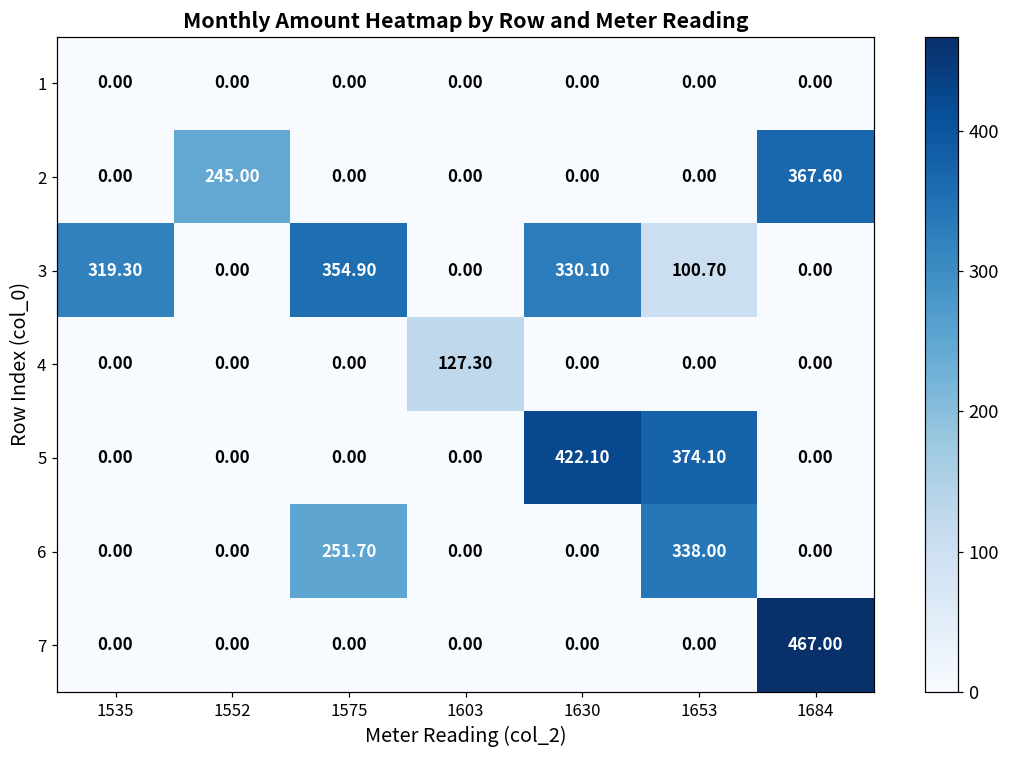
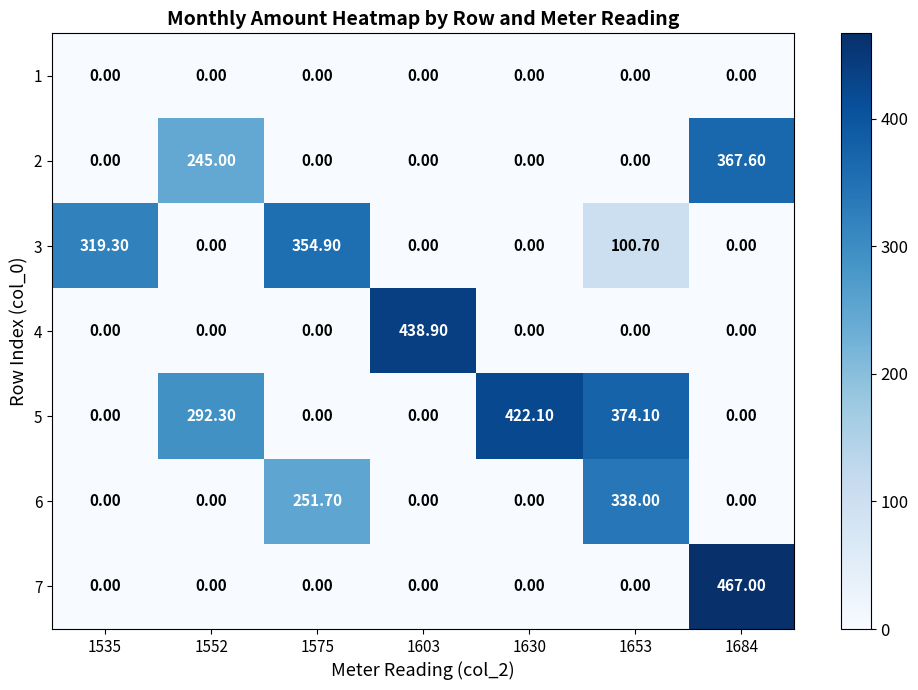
  {
    "1": {
      "1535": 0.00,
      "1552": 0.00,
      "1575": 0.00,
      "1603": 0.00,
      "1630": 0.00,
      "1653": 0.00,
      "1684": 0.00
    },
    "2": {
      "1535": 0.00,
      "1552": 245.00,
      "1575": 0.00,
      "1603": 0.00,
      "1630": 0.00,
      "1653": 0.00,
      "1684": 367.60
    },
    "3": {
      "1535": 319.30,
      "1552": 0.00,
      "1575": 354.90,
      "1603": 0.00,
-     "1630": 330.10,
+     "1630": 0.00,
      "1653": 100.70,
      "1684": 0.00
    },
    "4": {
      "1535": 0.00,
      "1552": 0.00,
      "1575": 0.00,
-     "1603": 127.30,
+     "1603": 438.90,
      "1630": 0.00,
      "1653": 0.00,
      "1684": 0.00
    },
    "5": {
      "1535": 0.00,
-     "1552": 0.00,
+     "1552": 292.30,
      "1575": 0.00,
      "1603": 0.00,
      "1630": 422.10,
      "1653": 374.10,
      "1684": 0.00
    },
    "6": {
      "1535": 0.00,
      "1552": 0.00,
      "1575": 251.70,
      "1603": 0.00,
      "1630": 0.00,
      "1653": 338.00,
      "1684": 0.00
    },
    "7": {
      "1535": 0.00,
      "1552": 0.00,
      "1575": 0.00,
      "1603": 0.00,
      "1630": 0.00,
      "1653": 0.00,
      "1684": 467.00
    }
  }
